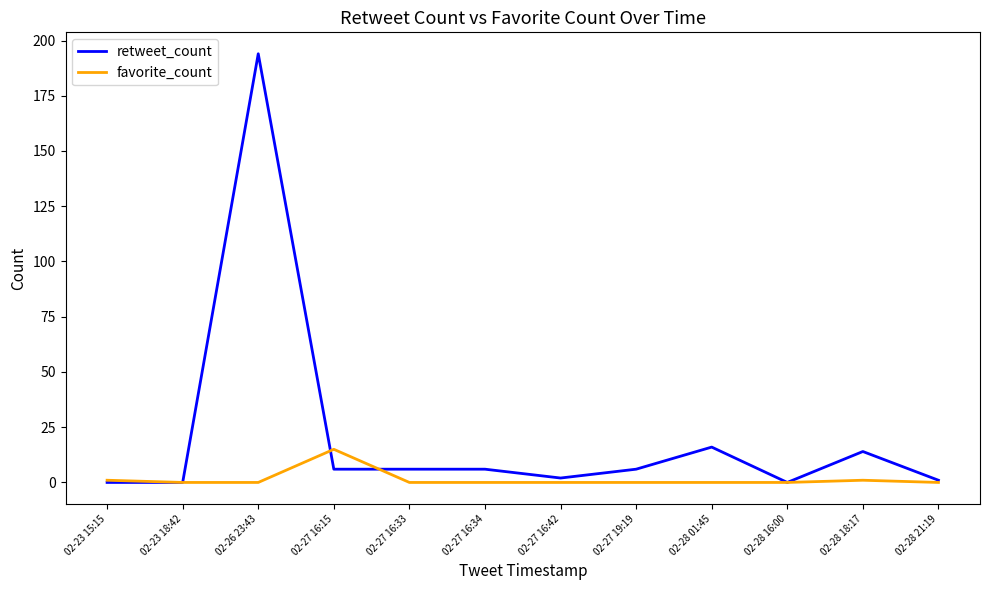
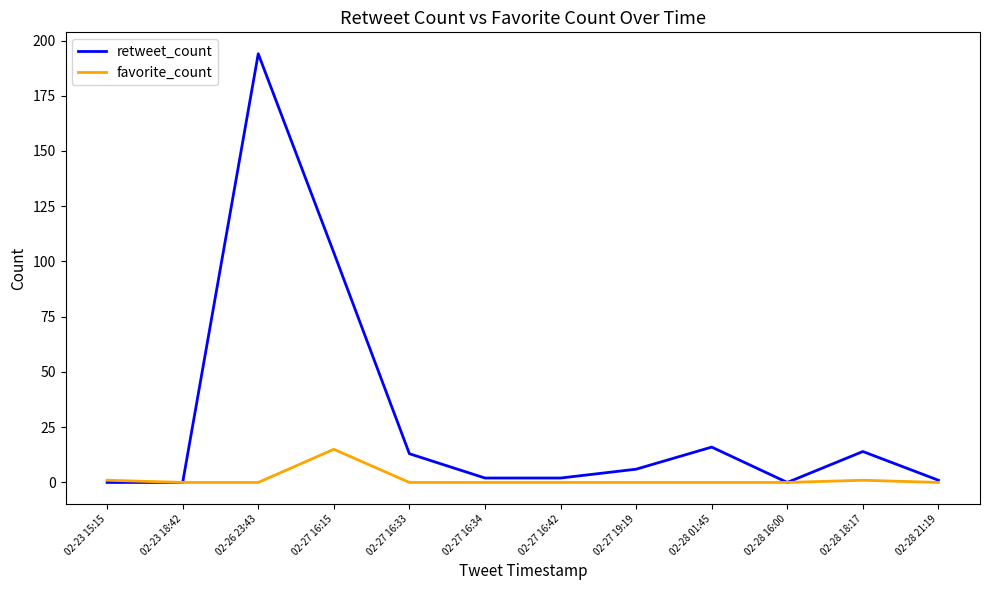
  {
    "retweet_count": {
      "02-26 23:43": 194,
-     "02-27 16:15": 6,
-     "02-27 16:33": 6,
-     "02-27 16:34": 6,
+     "02-27 16:15": 104,
+     "02-27 16:33": 13,
+     "02-27 16:34": 2,
      "02-27 16:42": 2,
      "02-27 19:19": 6,
      "02-28 01:45": 16,
      "02-28 18:17": 14
    },
    "favorite_count": {
      "02-26 23:43": 0,
      "02-27 16:15": 15,
      "02-27 16:33": 0,
      "02-27 16:34": 0,
      "02-27 16:42": 0,
      "02-27 19:19": 0,
      "02-28 01:45": 0,
      "02-28 18:17": 1
    }
  }
